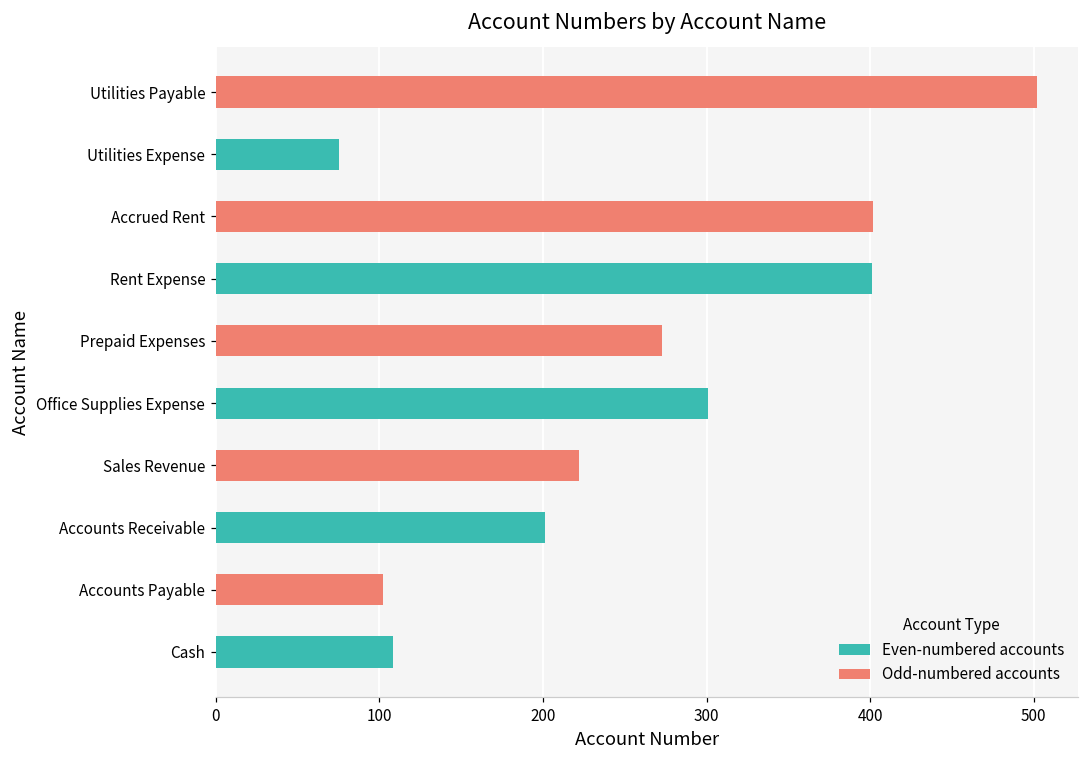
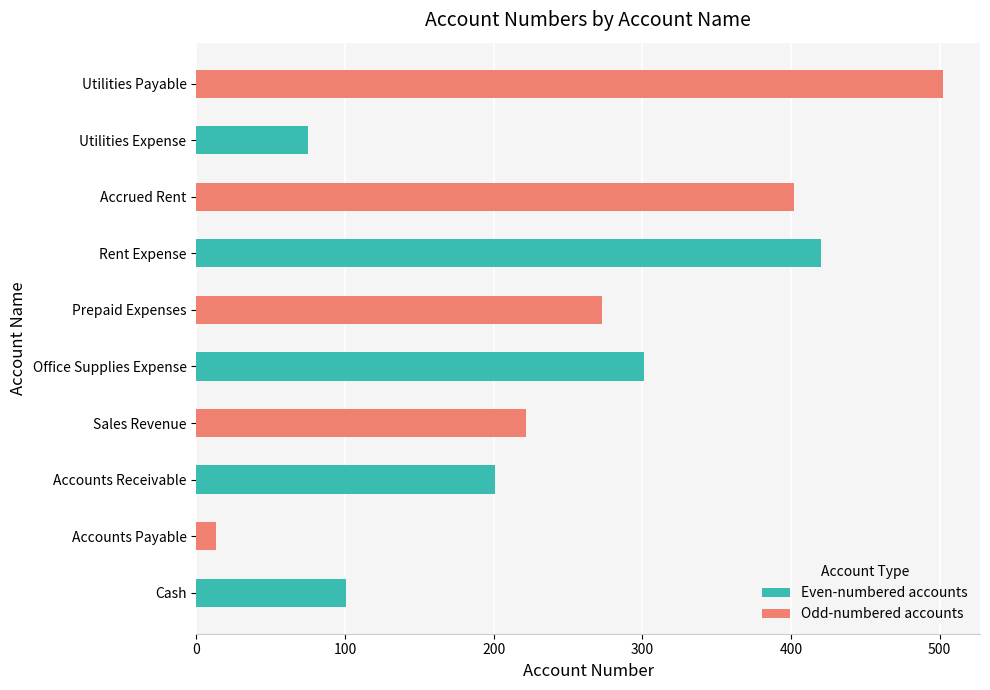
  {
    "Utilities Payable": 502,
    "Utilities Expense": 75,
    "Accrued Rent": 402,
-   "Rent Expense": 401,
+   "Rent Expense": 420,
    "Prepaid Expenses": 273,
    "Office Supplies Expense": 301,
    "Sales Revenue": 222,
    "Accounts Receivable": 201,
-   "Accounts Payable": 102,
-   "Cash": 108
+   "Accounts Payable": 13,
+   "Cash": 101
  }
